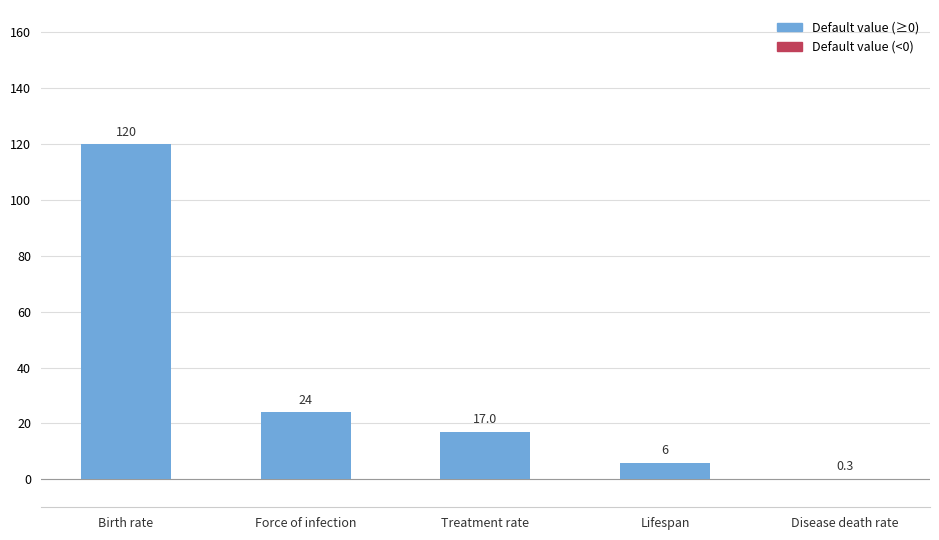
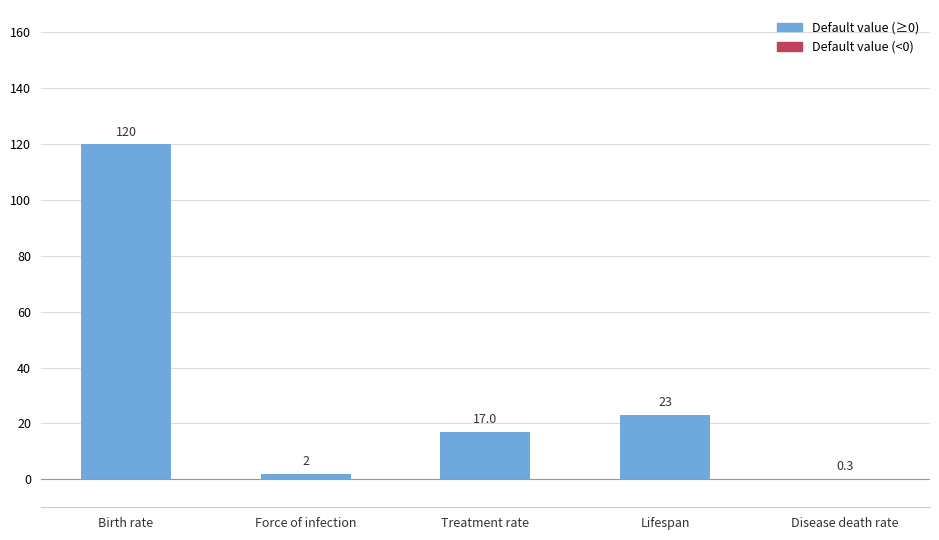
  {
    "Birth rate": 120,
-   "Force of infection": 24,
+   "Force of infection": 2,
    "Treatment rate": 17.0,
-   "Lifespan": 6,
+   "Lifespan": 23,
    "Disease death rate": 0.3
  }
